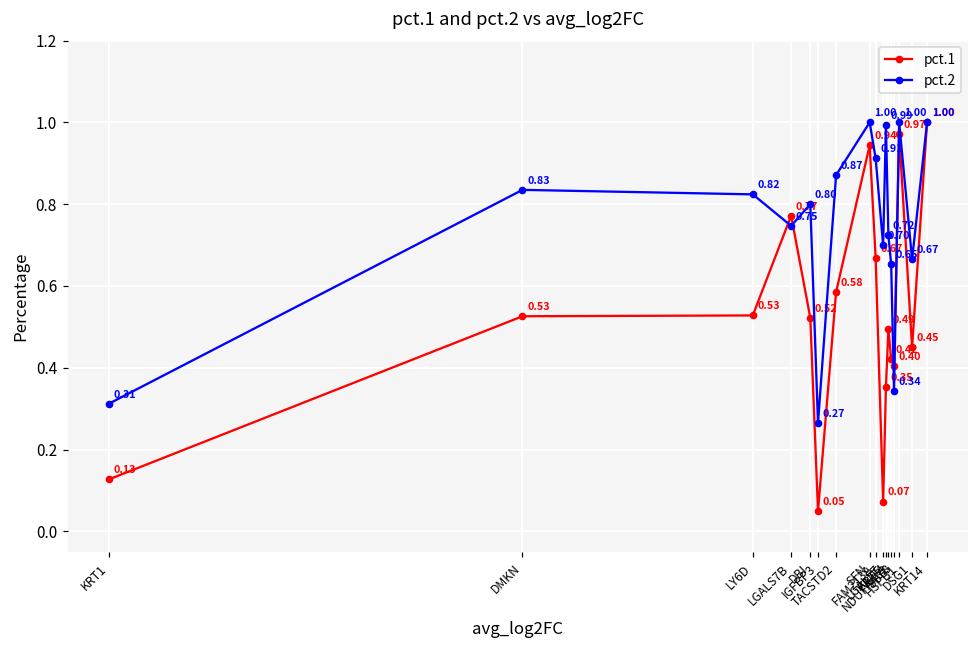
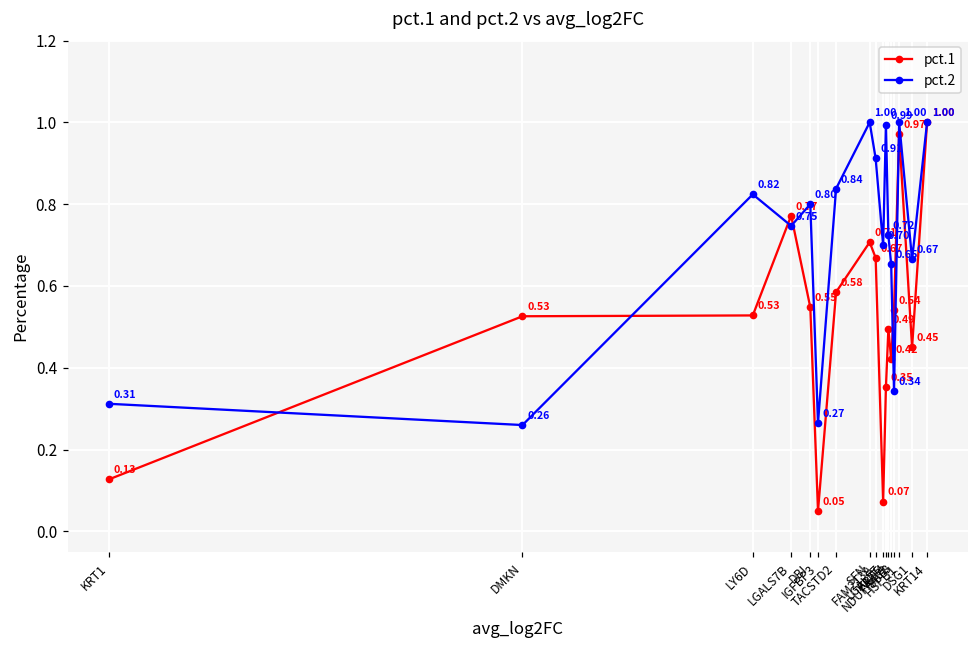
  {
    "pct.1": {
      "KRT1": 0.13,
      "DMKN": 0.53,
      "LY6D": 0.53,
-     "DBI": 0.52,
+     "DBI": 0.55,
      "IGFBP3": 0.05,
      "TACSTD2": 0.58,
-     "SFN": 0.94,
+     "SFN": 0.71,
      "LGALS7": 0.07,
      "WNT4": 0.49,
-     "SYT8": 0.40,
+     "SYT8": 0.54,
      "DSG1": 0.45
    },
    "pct.2": {
      "KRT1": 0.31,
-     "DMKN": 0.83,
+     "DMKN": 0.26,
      "LY6D": 0.82,
      "LGALS7B": 0.75,
      "DBI": 0.80,
      "IGFBP3": 0.27,
-     "TACSTD2": 0.87,
+     "TACSTD2": 0.84,
      "FAM213A": 0.91,
      "WNT4": 0.72,
      "DSG1": 0.67
    }
  }
